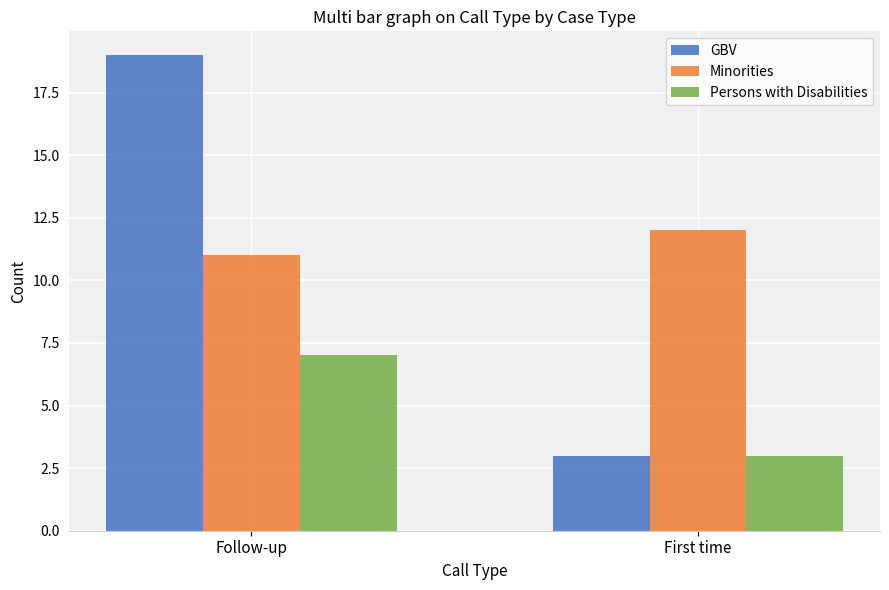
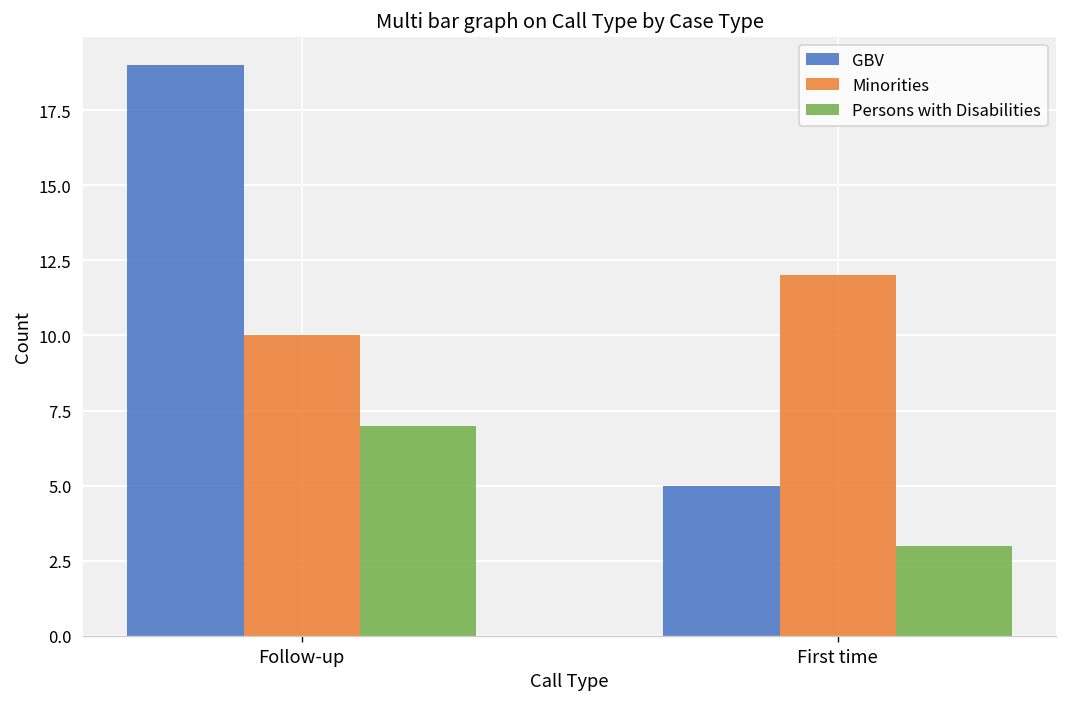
  {
    "GBV": {
      "Follow-up": 19,
-     "First time": 3
+     "First time": 5
    },
    "Minorities": {
-     "Follow-up": 11,
+     "Follow-up": 10,
      "First time": 12
    },
    "Persons with Disabilities": {
      "Follow-up": 7,
      "First time": 3
    }
  }
